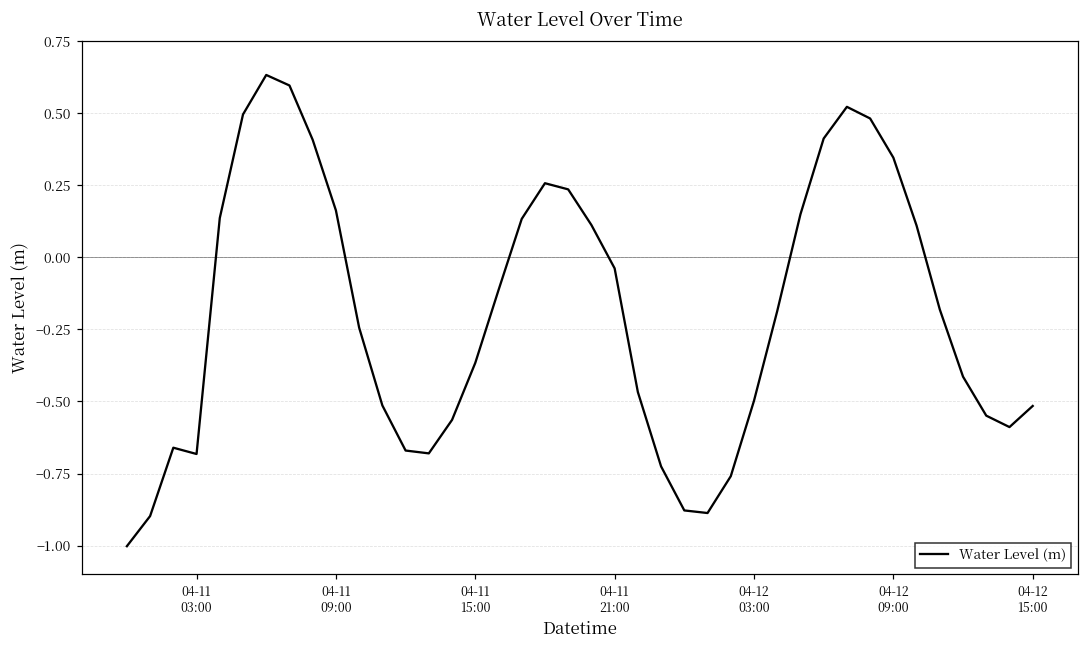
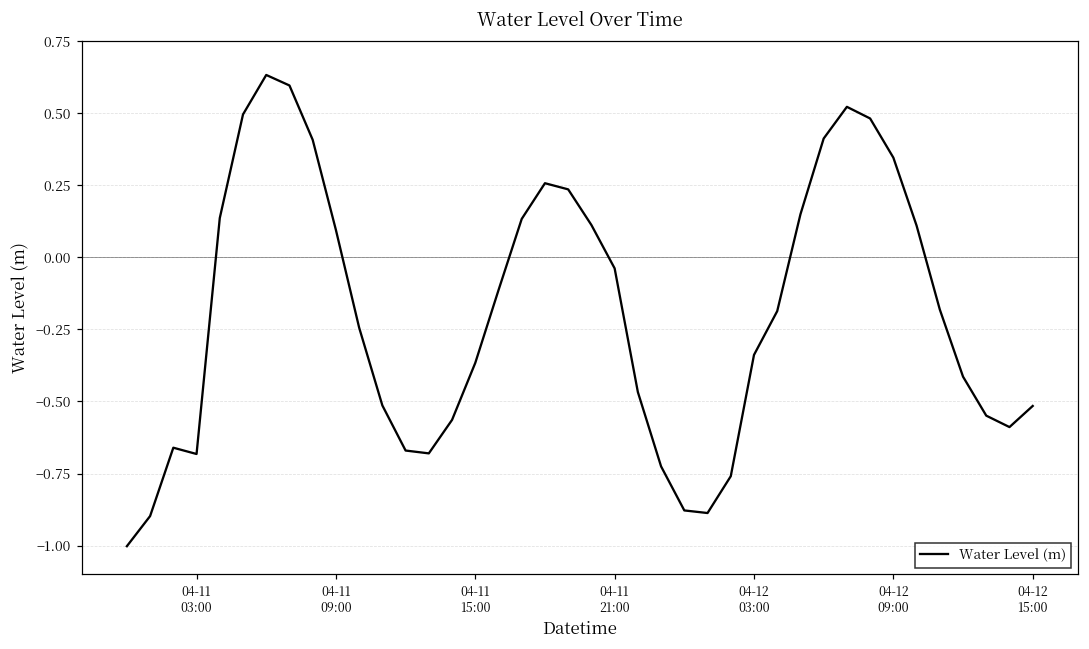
  {
    "04-11 03:00": -0.68,
-   "04-11 09:00": 0.16,
+   "04-11 09:00": 0.09,
    "04-11 15:00": -0.37,
    "04-11 21:00": -0.04,
-   "04-12 03:00": -0.50,
+   "04-12 03:00": -0.34,
    "04-12 09:00": 0.35,
    "04-12 15:00": -0.52
  }
